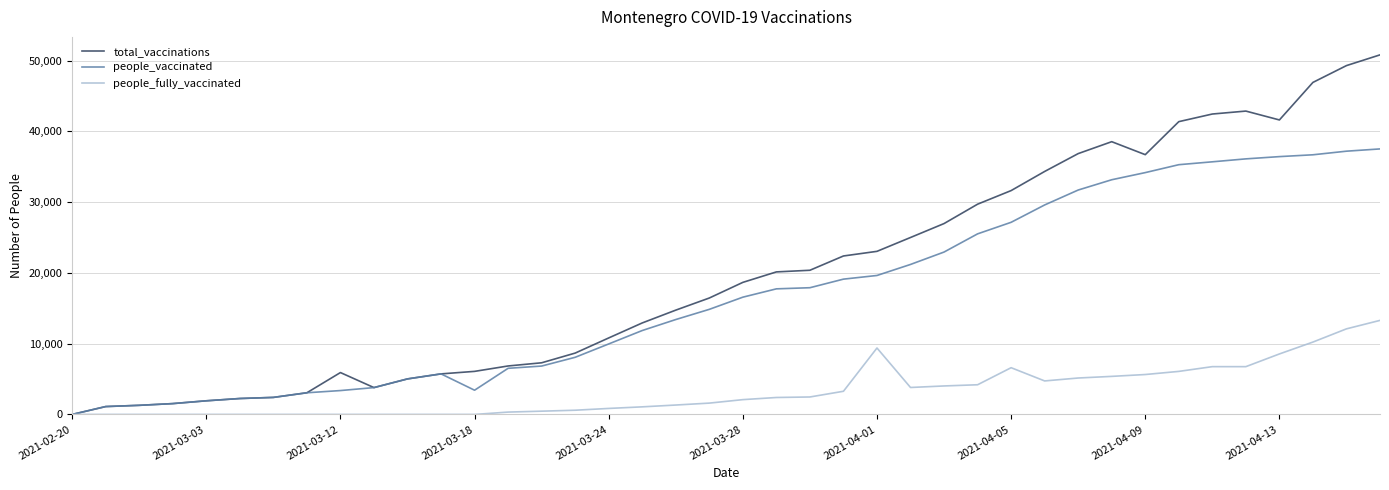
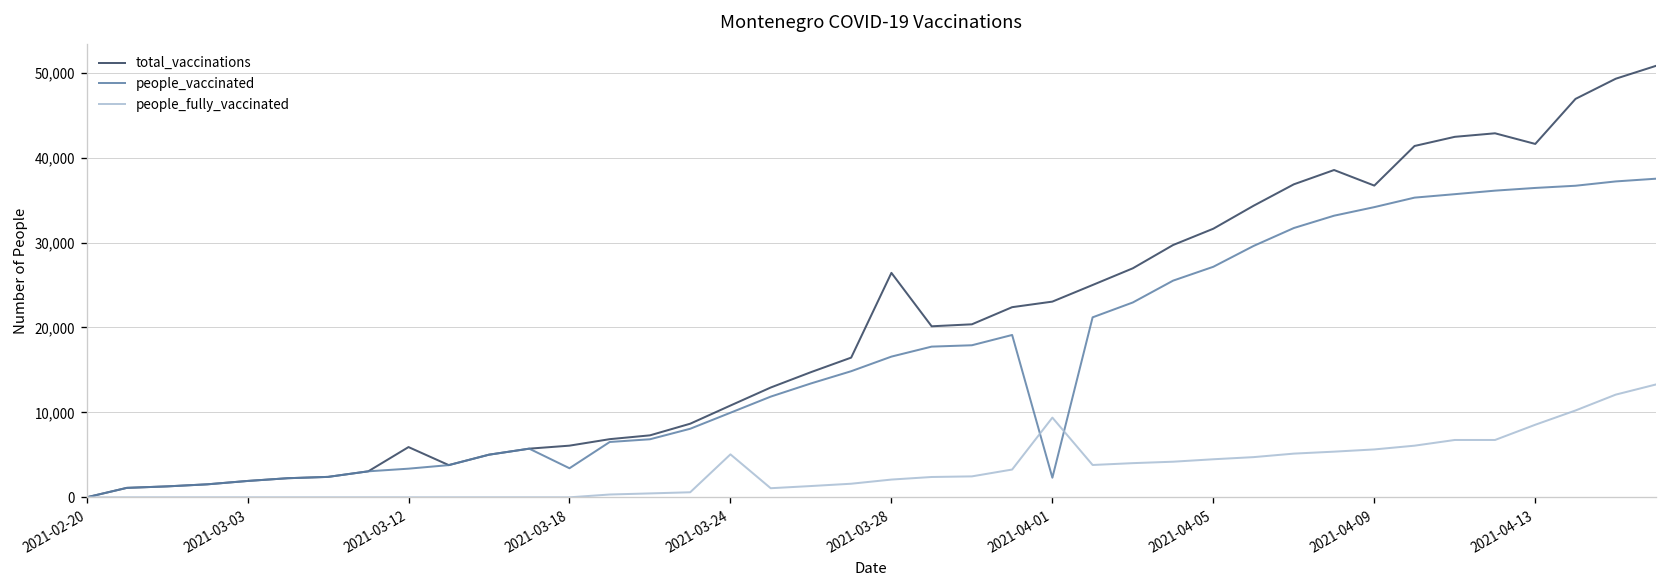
  {
    "total_vaccinations": {
      "2021-03-12": "6,000",
      "2021-03-18": "6,000",
      "2021-03-24": "11,000",
-     "2021-03-28": "19,000",
+     "2021-03-28": "26,000",
      "2021-04-01": "23,000",
      "2021-04-05": "32,000",
      "2021-04-09": "37,000",
      "2021-04-13": "42,000"
    },
    "people_vaccinated": {
      "2021-03-12": "3,000",
      "2021-03-18": "3,000",
      "2021-03-24": "10,000",
      "2021-03-28": "17,000",
-     "2021-04-01": "20,000",
+     "2021-04-01": "2,000",
      "2021-04-05": "27,000",
      "2021-04-09": "34,000",
      "2021-04-13": "36,000"
    },
    "people_fully_vaccinated": {
      "2021-03-03": "0",
      "2021-03-12": "0",
      "2021-03-18": "0",
-     "2021-03-24": "1,000",
+     "2021-03-24": "5,000",
      "2021-03-28": "2,000",
      "2021-04-01": "9,000",
-     "2021-04-05": "7,000",
+     "2021-04-05": "4,000",
      "2021-04-09": "6,000",
      "2021-04-13": "9,000"
    }
  }
